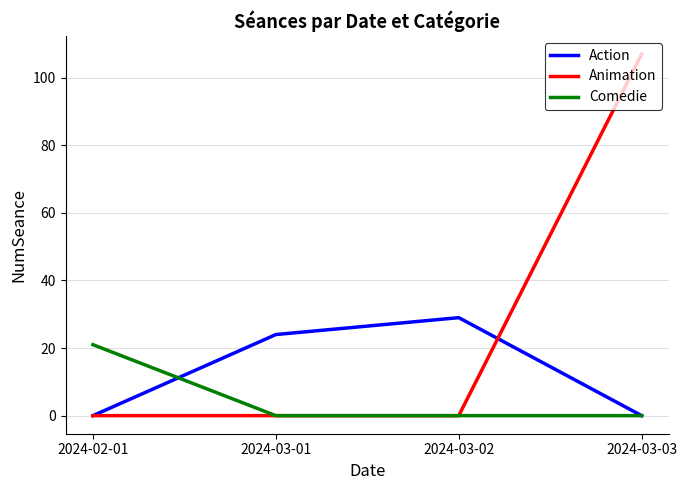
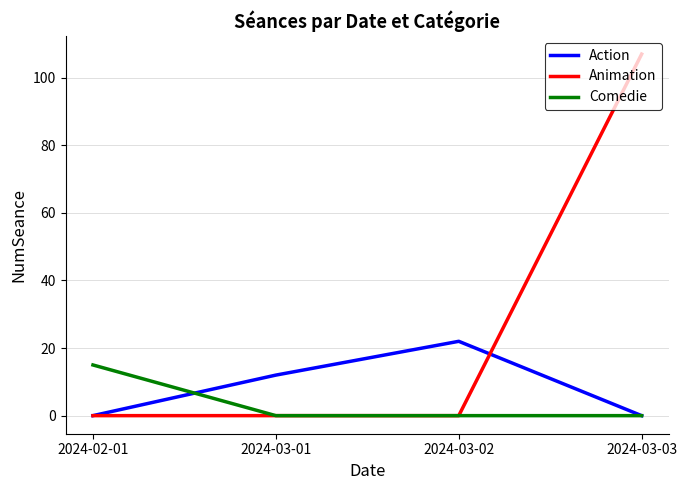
  {
    "Action": {
-     "2024-03-01": 24,
-     "2024-03-02": 29
+     "2024-03-01": 12,
+     "2024-03-02": 22
    },
    "Comedie": {
-     "2024-02-01": 21
+     "2024-02-01": 15
    }
  }
